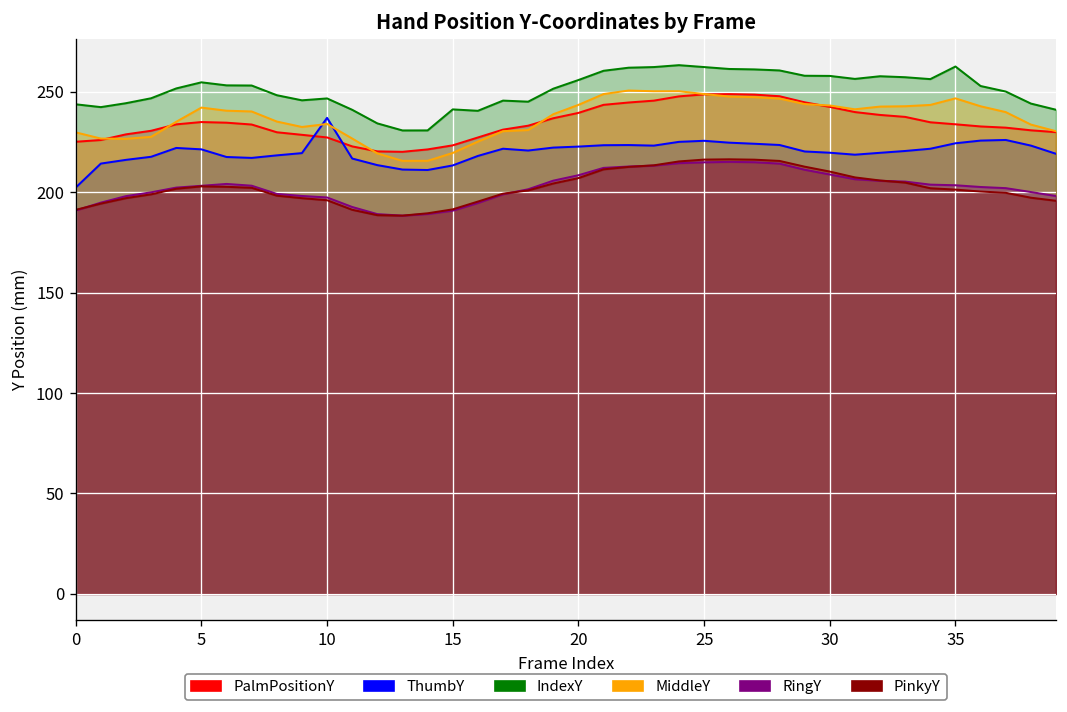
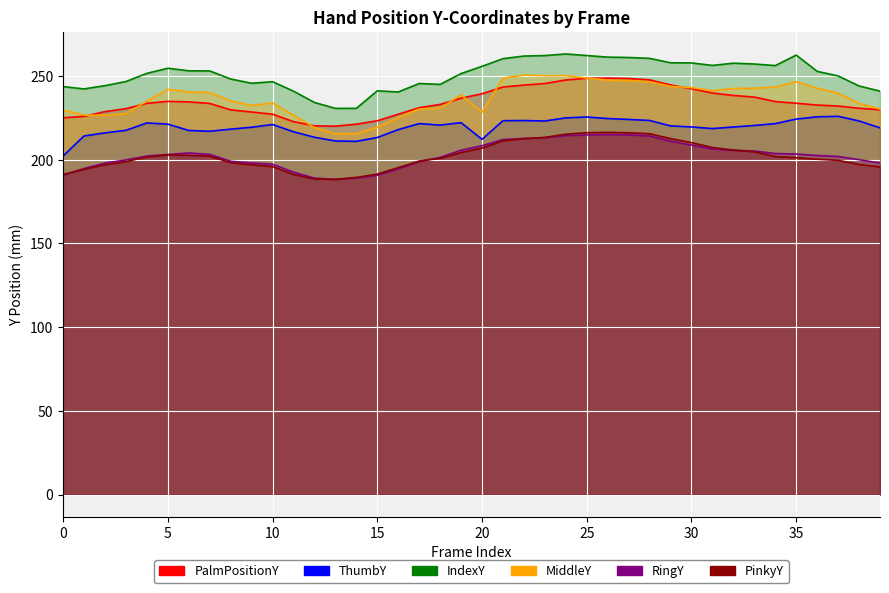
  {
    "ThumbY": {
      "0": 202,
      "5": 221,
-     "10": 237,
+     "10": 221,
      "15": 213,
-     "20": 223,
+     "20": 212,
      "25": 226,
      "30": 220,
      "35": 224
    },
    "IndexY": {
      "0": 244,
      "5": 255,
      "10": 247,
      "15": 241,
      "20": 256,
      "25": 262,
      "30": 258,
      "35": 263
    },
    "MiddleY": {
      "0": 230,
      "5": 242,
      "10": 234,
      "15": 219,
-     "20": 243,
+     "20": 228,
      "35": 247
    }
  }
